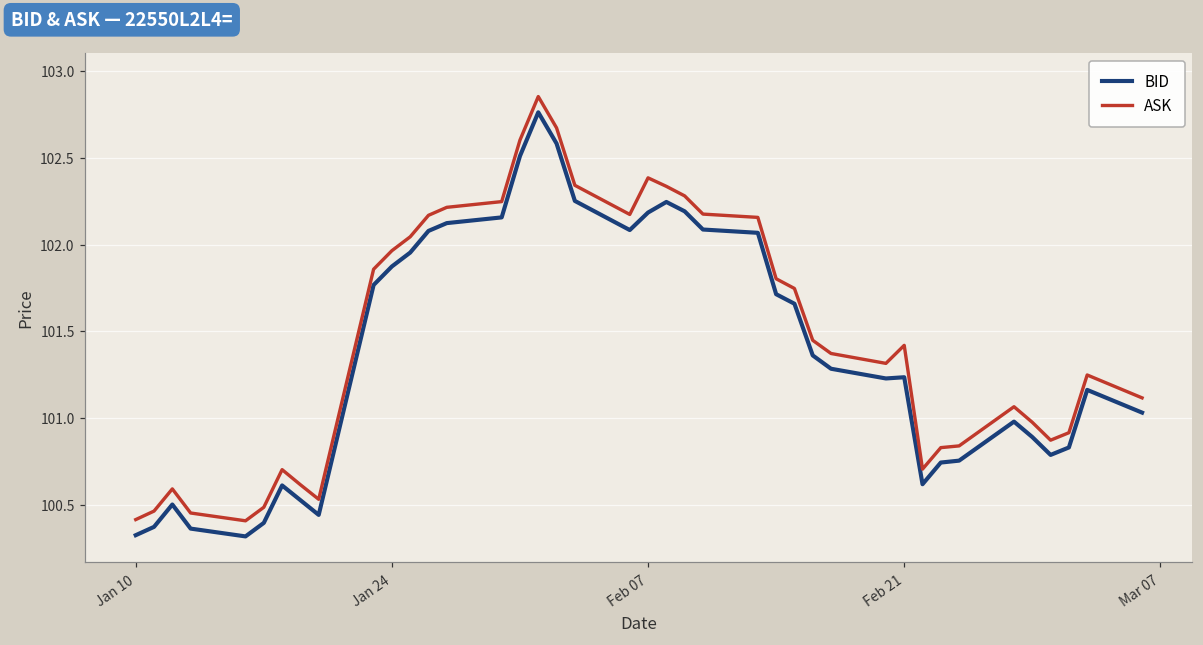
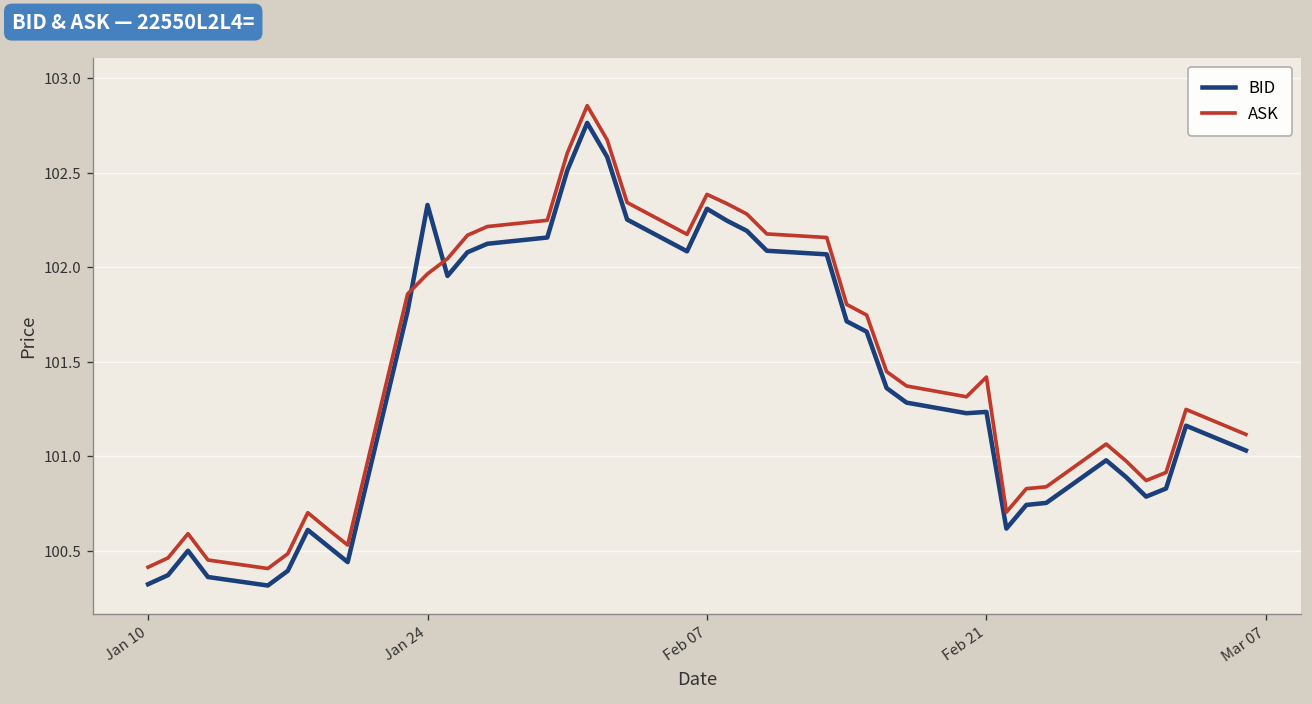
  {
    "BID": {
      "Jan 10": 100.32,
-     "Jan 24": 101.87,
-     "Feb 07": 102.19,
+     "Jan 24": 102.33,
+     "Feb 07": 102.31,
      "Feb 21": 101.24
    },
    "ASK": {
      "Jan 10": 100.41,
      "Jan 24": 101.97,
      "Feb 07": 102.39,
      "Feb 21": 101.42
    }
  }
